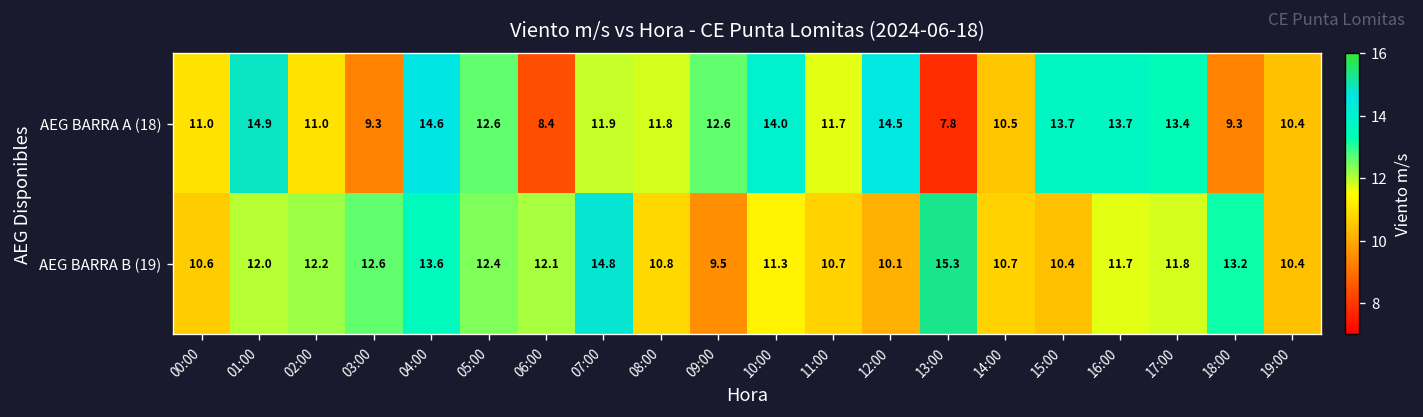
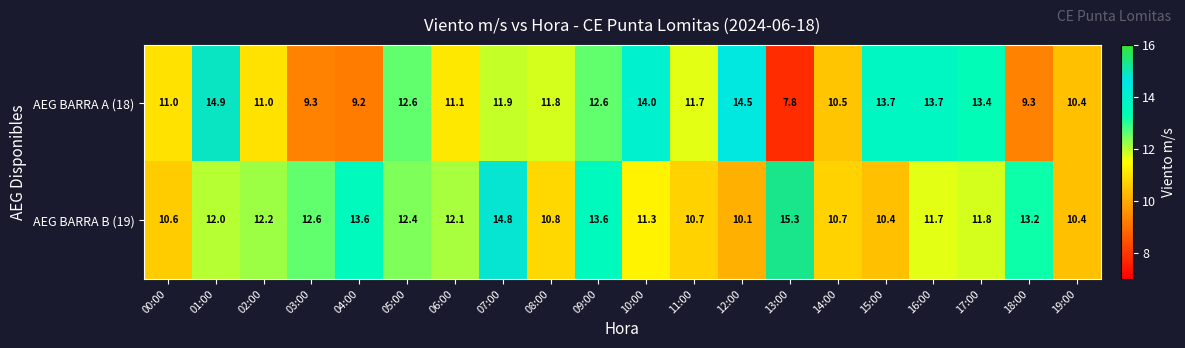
  {
    "AEG BARRA A (18)": {
      "00:00": 11.0,
      "01:00": 14.9,
      "02:00": 11.0,
      "03:00": 9.3,
-     "04:00": 14.6,
+     "04:00": 9.2,
      "05:00": 12.6,
-     "06:00": 8.4,
+     "06:00": 11.1,
      "07:00": 11.9,
      "08:00": 11.8,
      "09:00": 12.6,
      "10:00": 14.0,
      "11:00": 11.7,
      "12:00": 14.5,
      "13:00": 7.8,
      "14:00": 10.5,
      "15:00": 13.7,
      "16:00": 13.7,
      "17:00": 13.4,
      "18:00": 9.3,
      "19:00": 10.4
    },
    "AEG BARRA B (19)": {
      "00:00": 10.6,
      "01:00": 12.0,
      "02:00": 12.2,
      "03:00": 12.6,
      "04:00": 13.6,
      "05:00": 12.4,
      "06:00": 12.1,
      "07:00": 14.8,
      "08:00": 10.8,
-     "09:00": 9.5,
+     "09:00": 13.6,
      "10:00": 11.3,
      "11:00": 10.7,
      "12:00": 10.1,
      "13:00": 15.3,
      "14:00": 10.7,
      "15:00": 10.4,
      "16:00": 11.7,
      "17:00": 11.8,
      "18:00": 13.2,
      "19:00": 10.4
    }
  }
